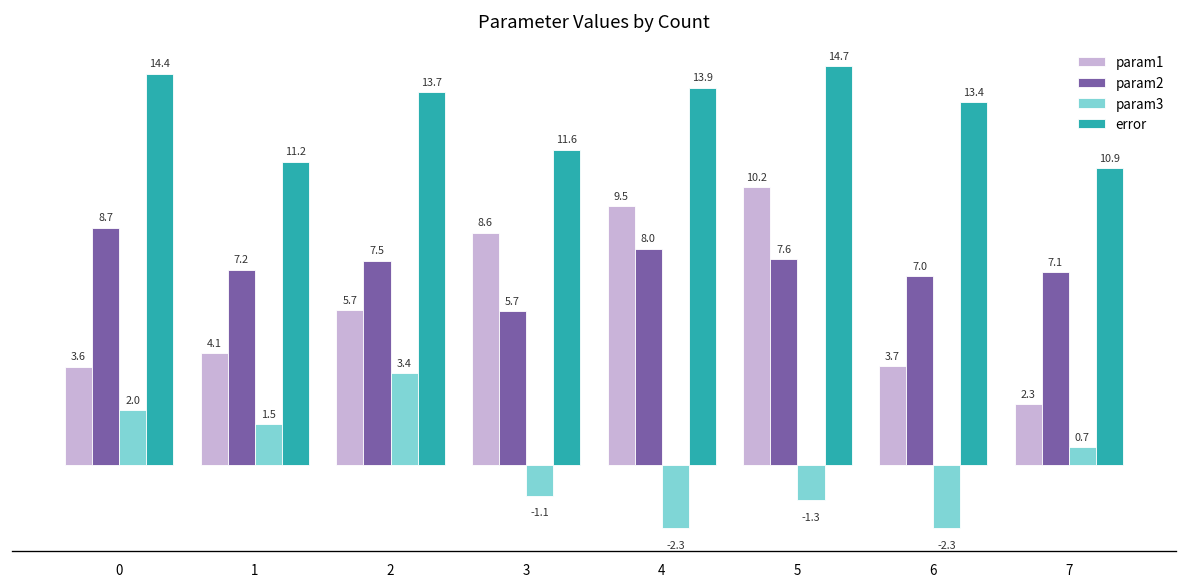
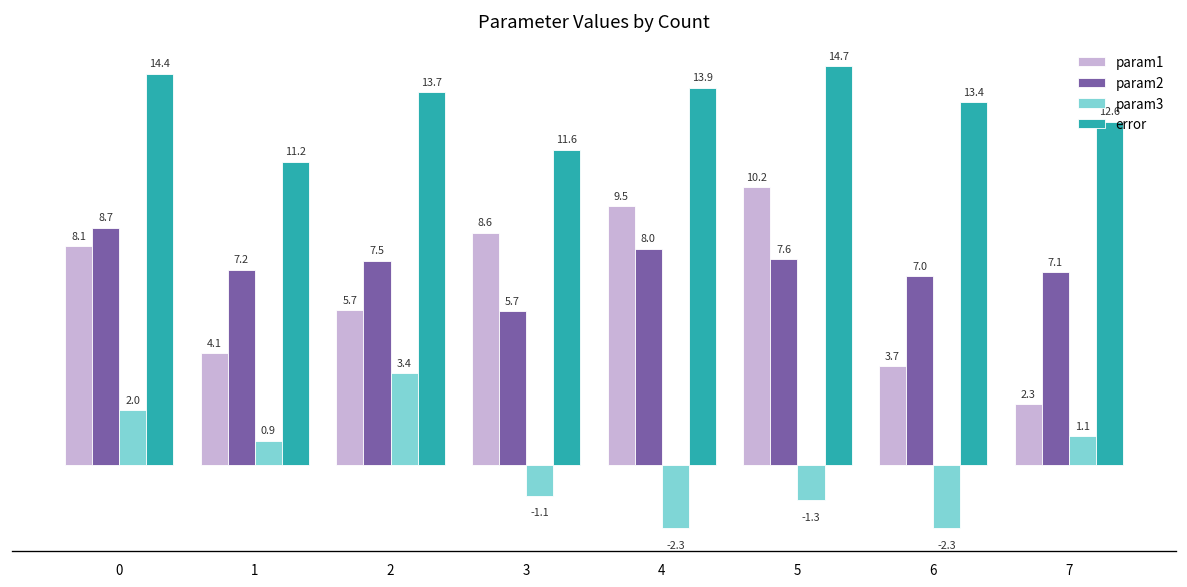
  {
    "param1": {
-     "0": 3.6,
+     "0": 8.1,
      "1": 4.1,
      "2": 5.7,
      "3": 8.6,
      "4": 9.5,
      "5": 10.2,
      "6": 3.7,
      "7": 2.3
    },
    "param2": {
      "0": 8.7,
      "1": 7.2,
      "2": 7.5,
      "3": 5.7,
      "4": 8.0,
      "5": 7.6,
      "6": 7.0,
      "7": 7.1
    },
    "param3": {
      "0": 2.0,
-     "1": 1.5,
+     "1": 0.9,
      "2": 3.4,
      "3": -1.1,
      "4": -2.3,
      "5": -1.3,
      "6": -2.3,
-     "7": 0.7
+     "7": 1.1
    },
    "error": {
      "0": 14.4,
      "1": 11.2,
      "2": 13.7,
      "3": 11.6,
      "4": 13.9,
      "5": 14.7,
      "6": 13.4,
-     "7": 10.9
+     "7": 12.6
    }
  }
